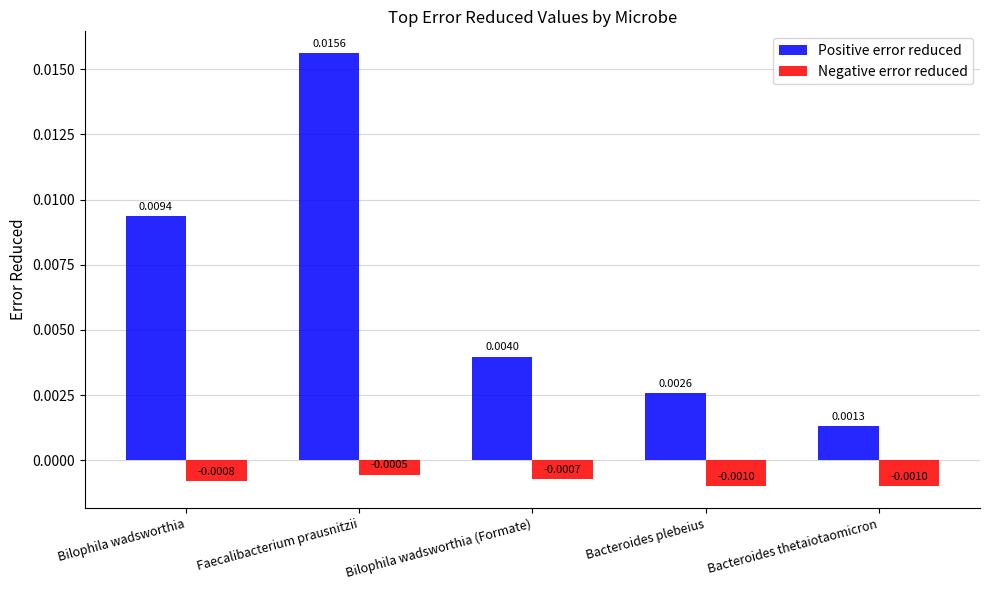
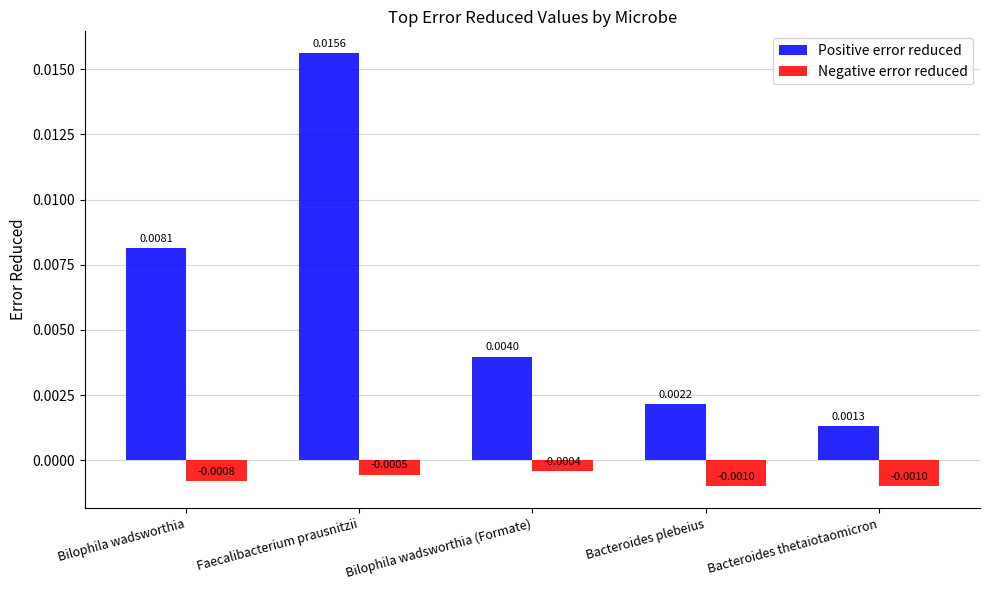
  {
    "Positive error reduced": {
-     "Bilophila wadsworthia": 0.0094,
+     "Bilophila wadsworthia": 0.0081,
      "Faecalibacterium prausnitzii": 0.0156,
      "Bilophila wadsworthia (Formate)": 0.0040,
-     "Bacteroides plebeius": 0.0026,
+     "Bacteroides plebeius": 0.0022,
      "Bacteroides thetaiotaomicron": 0.0013
    },
    "Negative error reduced": {
      "Bilophila wadsworthia": -0.0008,
      "Faecalibacterium prausnitzii": -0.0005,
-     "Bilophila wadsworthia (Formate)": -0.0007,
+     "Bilophila wadsworthia (Formate)": -0.0004,
      "Bacteroides plebeius": -0.0010,
      "Bacteroides thetaiotaomicron": -0.0010
    }
  }
